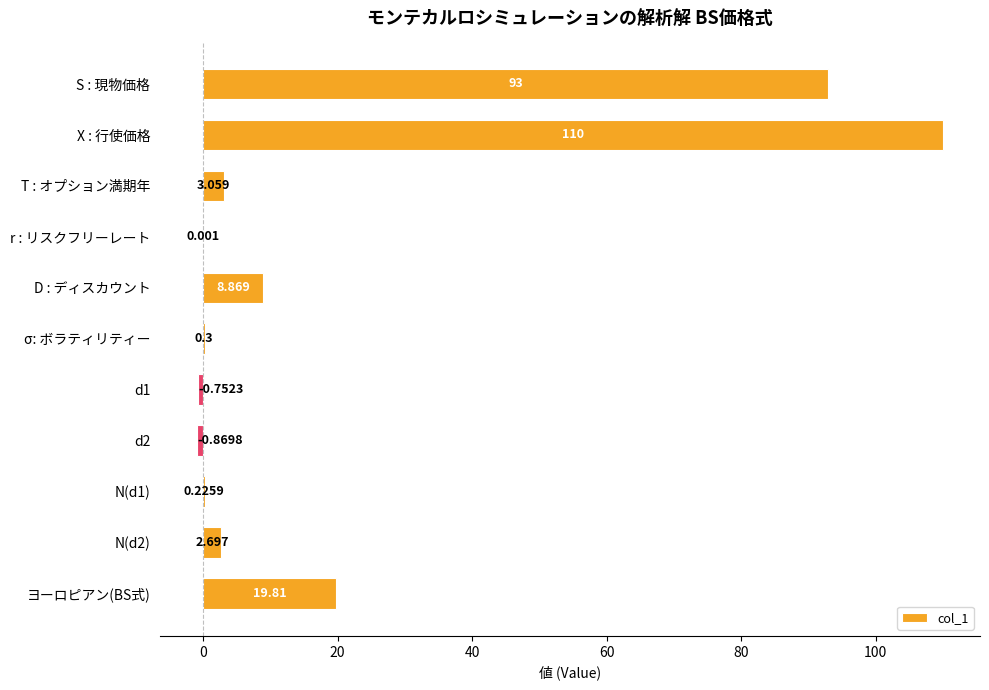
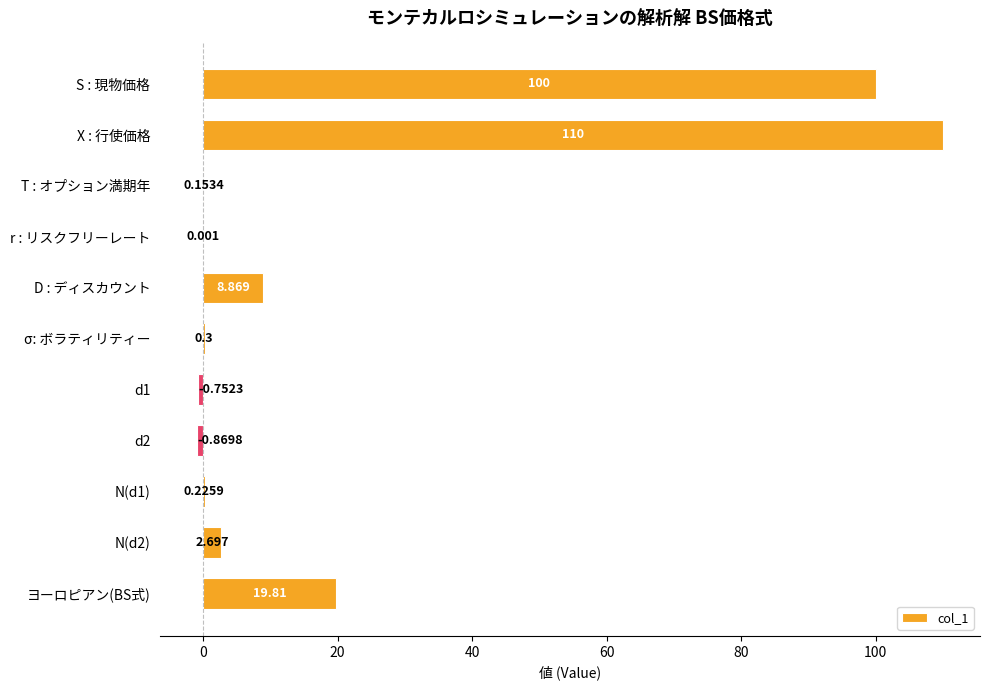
  {
-   "S : 現物価格": 93,
+   "S : 現物価格": 100,
    "X : 行使価格": 110,
-   "T : オプション満期年": 3.059,
+   "T : オプション満期年": 0.1534,
    "r : リスクフリーレート": 0.001,
    "D : ディスカウント": 8.869,
    "σ: ボラティリティー": 0.3,
    "d1": -0.7523,
    "d2": -0.8698,
    "N(d1)": 0.2259,
    "N(d2)": 2.697,
    "ヨーロピアン(BS式)": 19.81
  }
